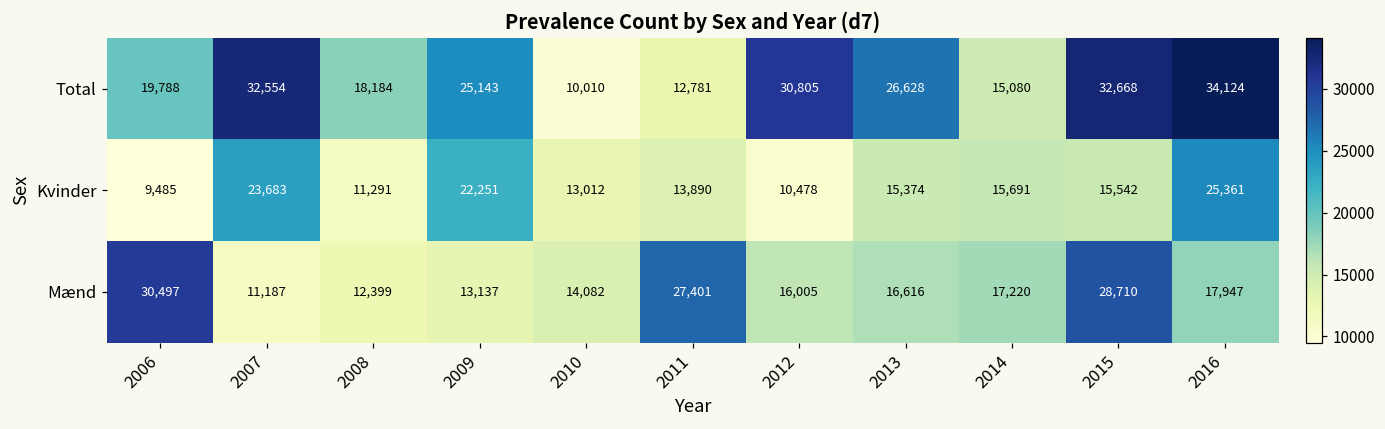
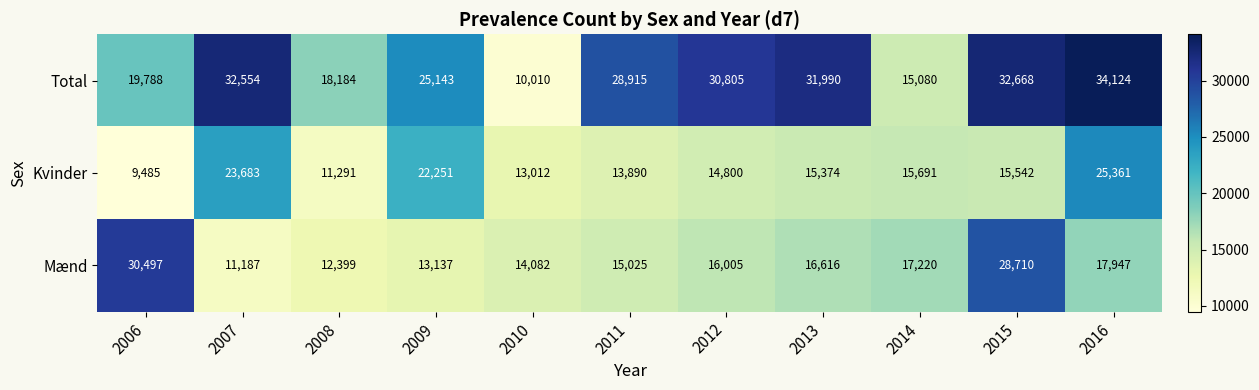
  {
    "Total": {
      "2006": "19,788",
      "2007": "32,554",
      "2008": "18,184",
      "2009": "25,143",
      "2010": "10,010",
-     "2011": "12,781",
+     "2011": "28,915",
      "2012": "30,805",
-     "2013": "26,628",
+     "2013": "31,990",
      "2014": "15,080",
      "2015": "32,668",
      "2016": "34,124"
    },
    "Kvinder": {
      "2006": "9,485",
      "2007": "23,683",
      "2008": "11,291",
      "2009": "22,251",
      "2010": "13,012",
      "2011": "13,890",
-     "2012": "10,478",
+     "2012": "14,800",
      "2013": "15,374",
      "2014": "15,691",
      "2015": "15,542",
      "2016": "25,361"
    },
    "Mænd": {
      "2006": "30,497",
      "2007": "11,187",
      "2008": "12,399",
      "2009": "13,137",
      "2010": "14,082",
-     "2011": "27,401",
+     "2011": "15,025",
      "2012": "16,005",
      "2013": "16,616",
      "2014": "17,220",
      "2015": "28,710",
      "2016": "17,947"
    }
  }
